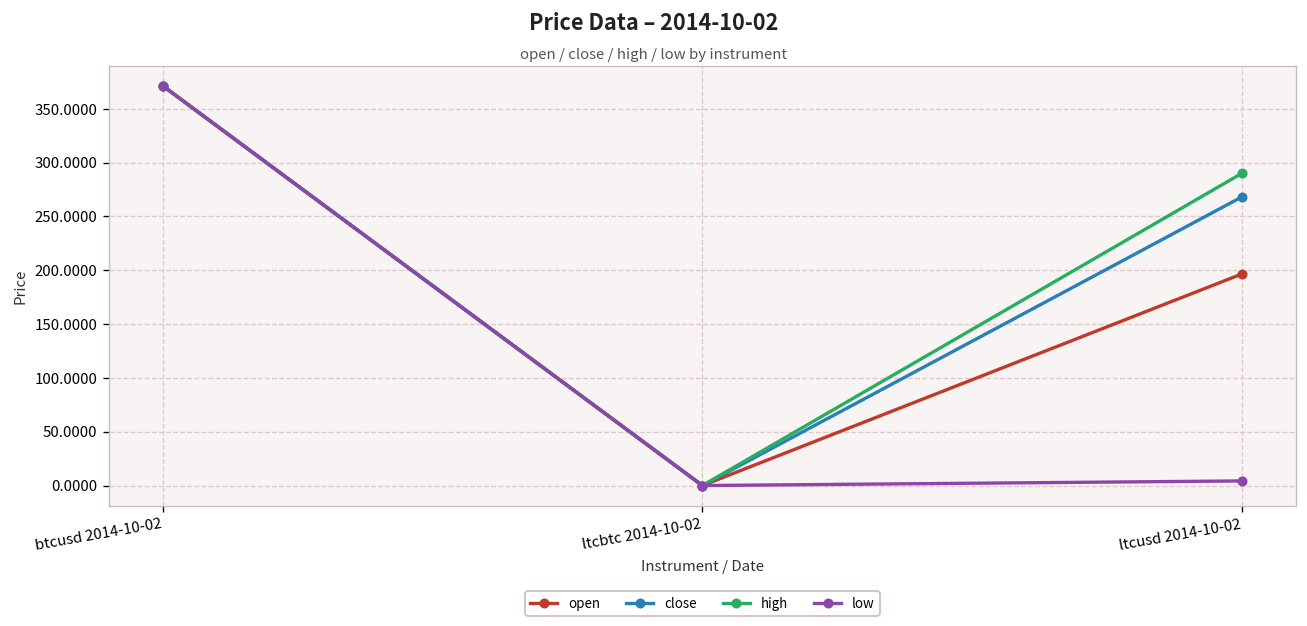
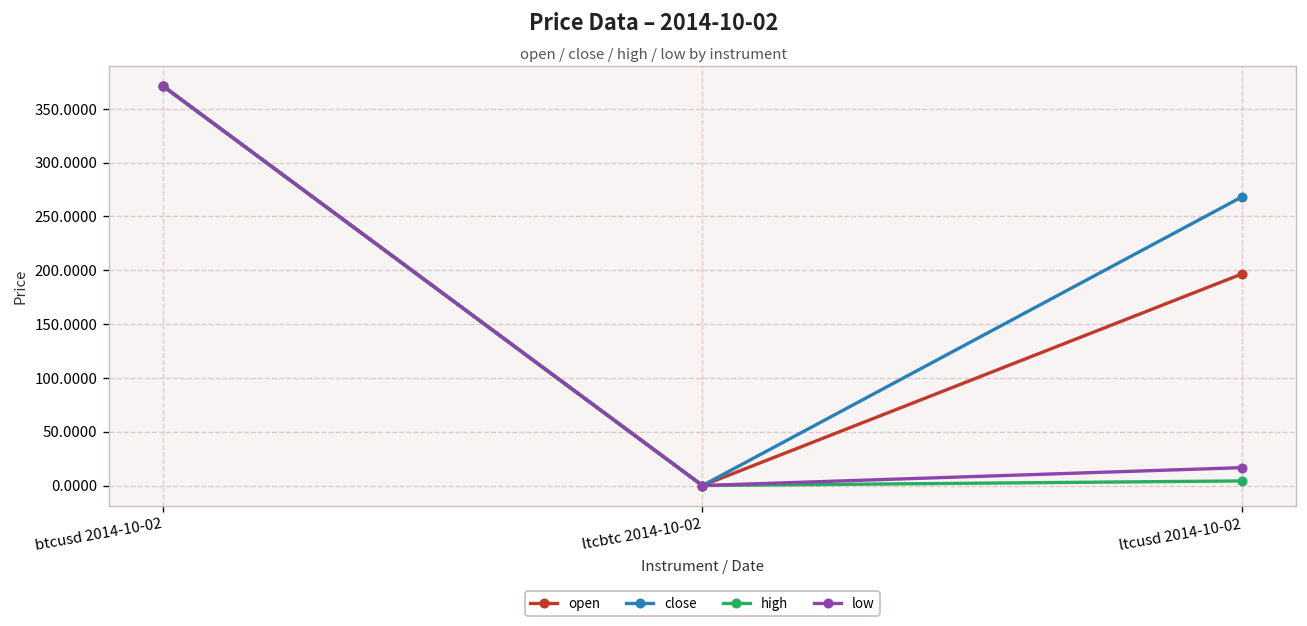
  {
    "open": {
      "ltcusd 2014-10-02": 200
    },
    "close": {
      "ltcusd 2014-10-02": 270
    },
    "high": {
-     "ltcusd 2014-10-02": 290
+     "ltcusd 2014-10-02": 0
    },
    "low": {
-     "ltcusd 2014-10-02": 0
+     "ltcusd 2014-10-02": 20
    }
  }
